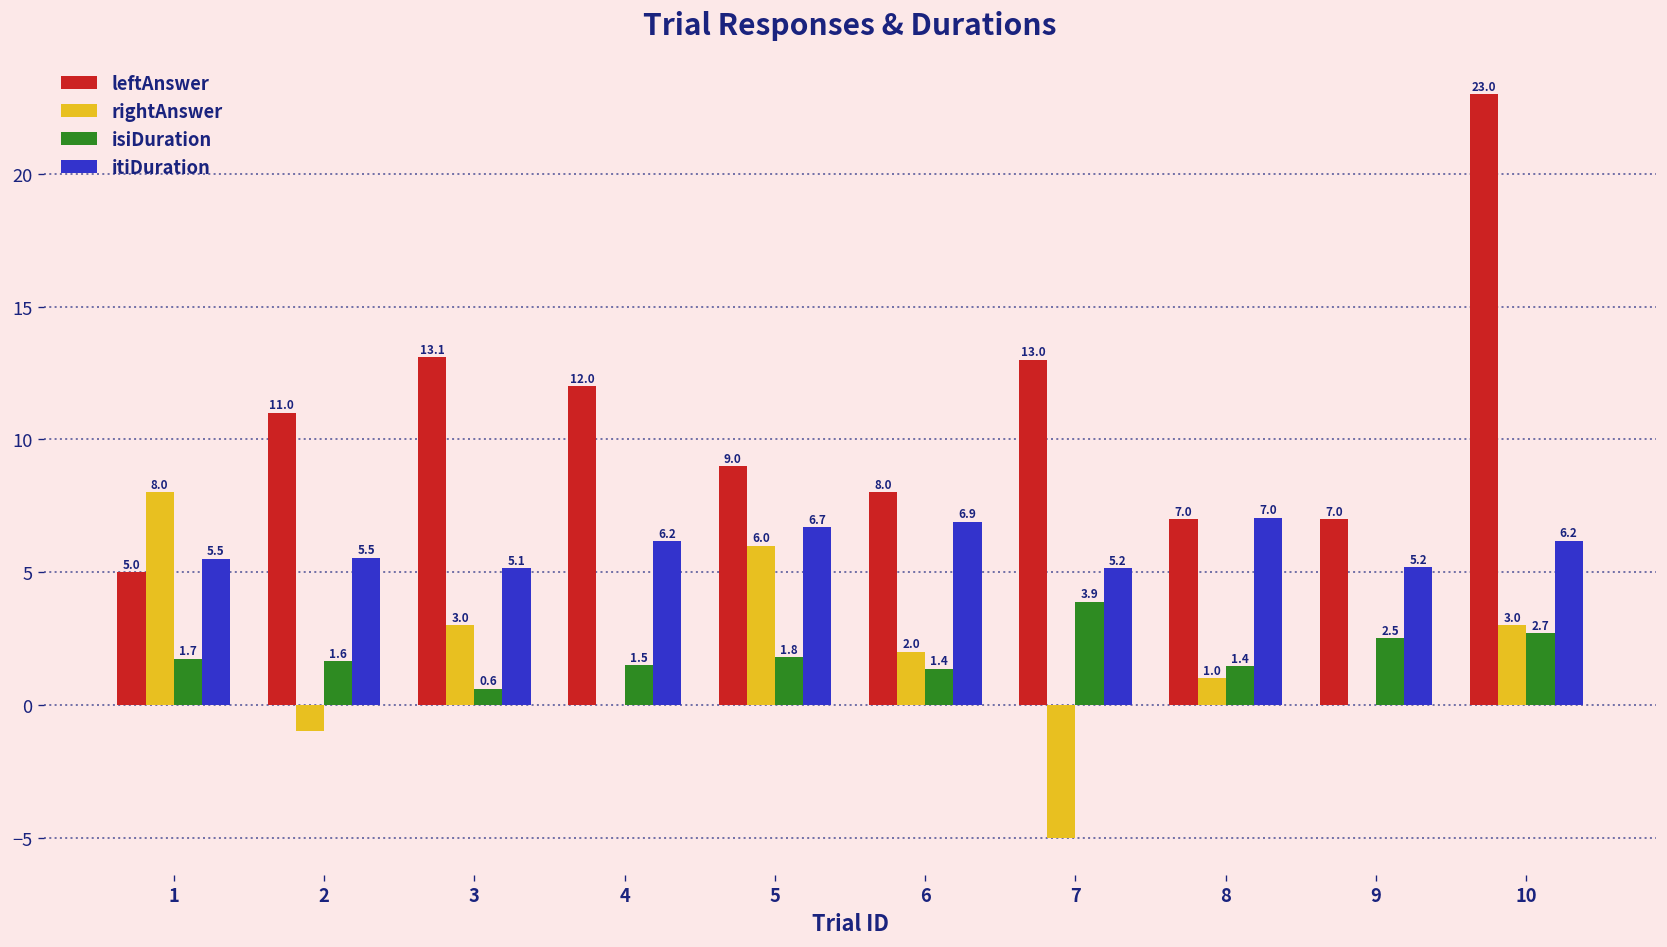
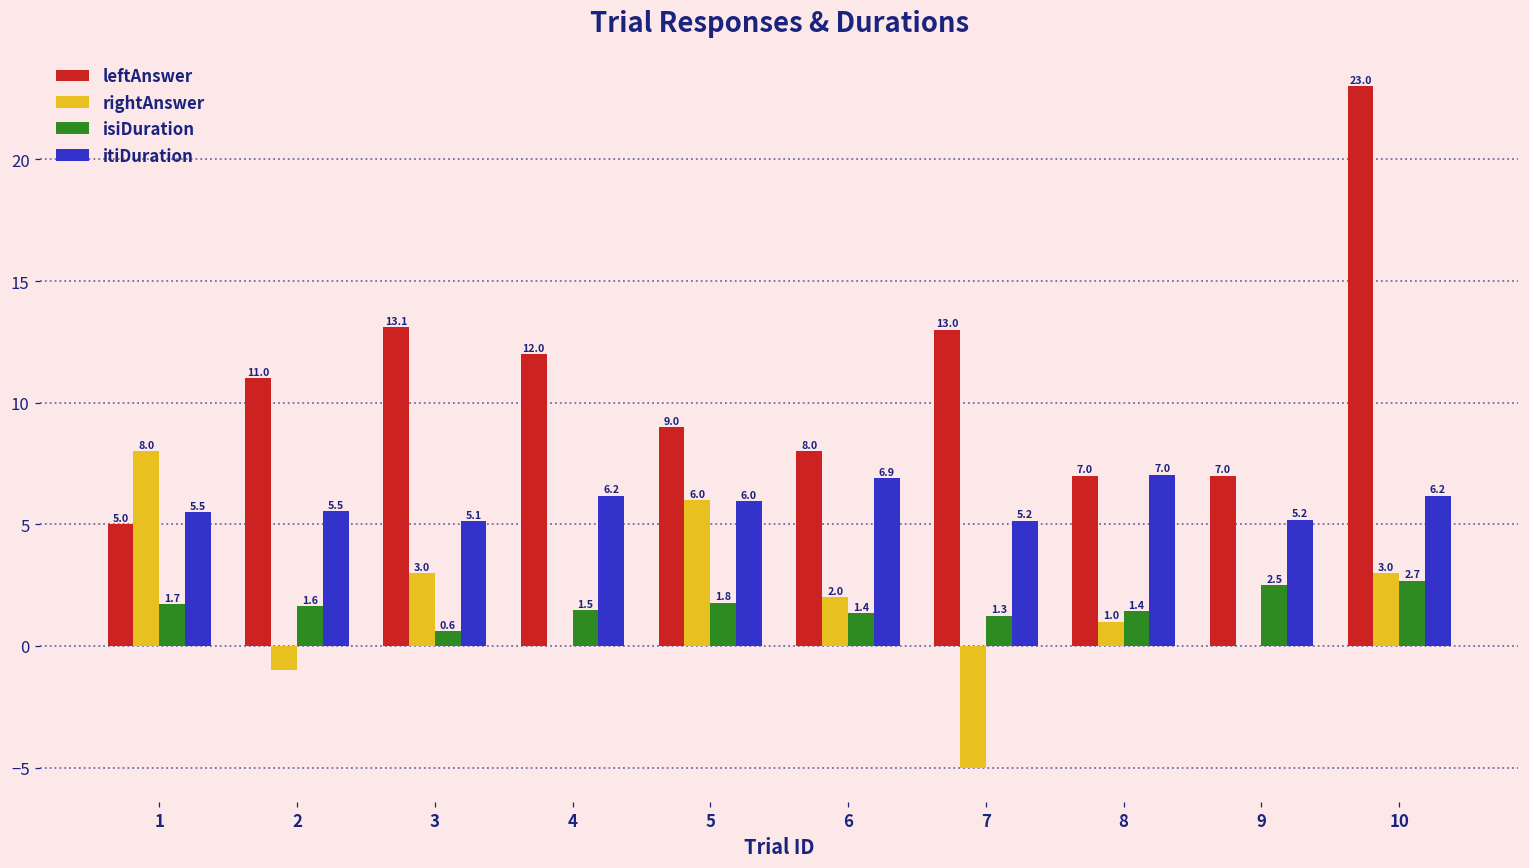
  {
    "leftAnswer": {
      "1": 5.0,
      "2": 11.0,
      "3": 13.1,
      "4": 12.0,
      "5": 9.0,
      "6": 8.0,
      "7": 13.0,
      "8": 7.0,
      "9": 7.0,
      "10": 23.0
    },
    "rightAnswer": {
      "1": 8.0,
      "3": 3.0,
      "5": 6.0,
      "6": 2.0,
      "8": 1.0,
      "10": 3.0
    },
    "isiDuration": {
      "1": 1.7,
      "2": 1.6,
      "3": 0.6,
      "4": 1.5,
      "5": 1.8,
      "6": 1.4,
-     "7": 3.9,
+     "7": 1.3,
      "8": 1.4,
      "9": 2.5,
      "10": 2.7
    },
    "itiDuration": {
      "1": 5.5,
      "2": 5.5,
      "3": 5.1,
      "4": 6.2,
-     "5": 6.7,
+     "5": 6.0,
      "6": 6.9,
      "7": 5.2,
      "8": 7.0,
      "9": 5.2,
      "10": 6.2
    }
  }
